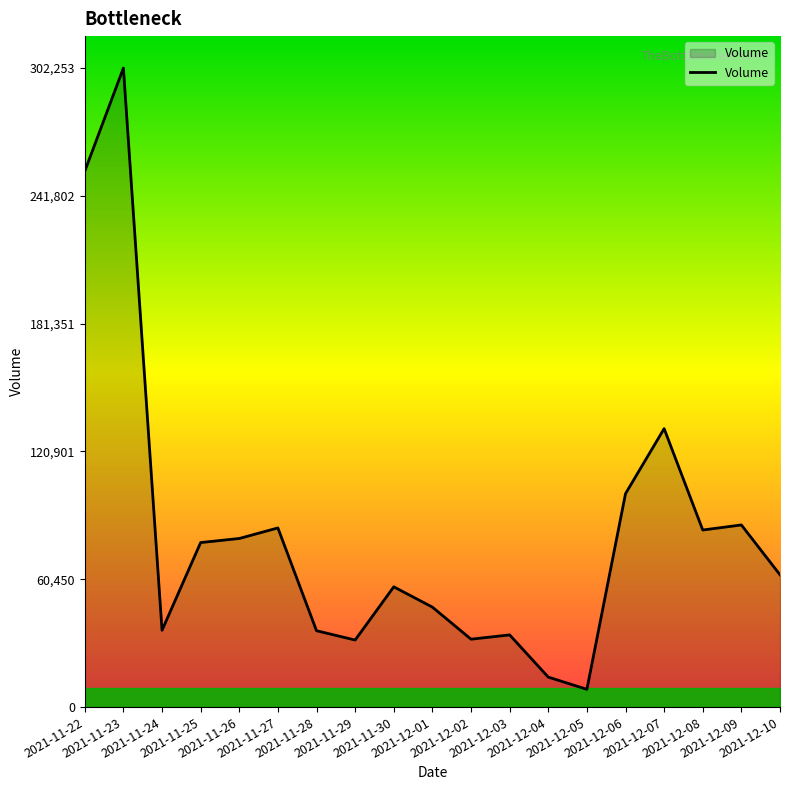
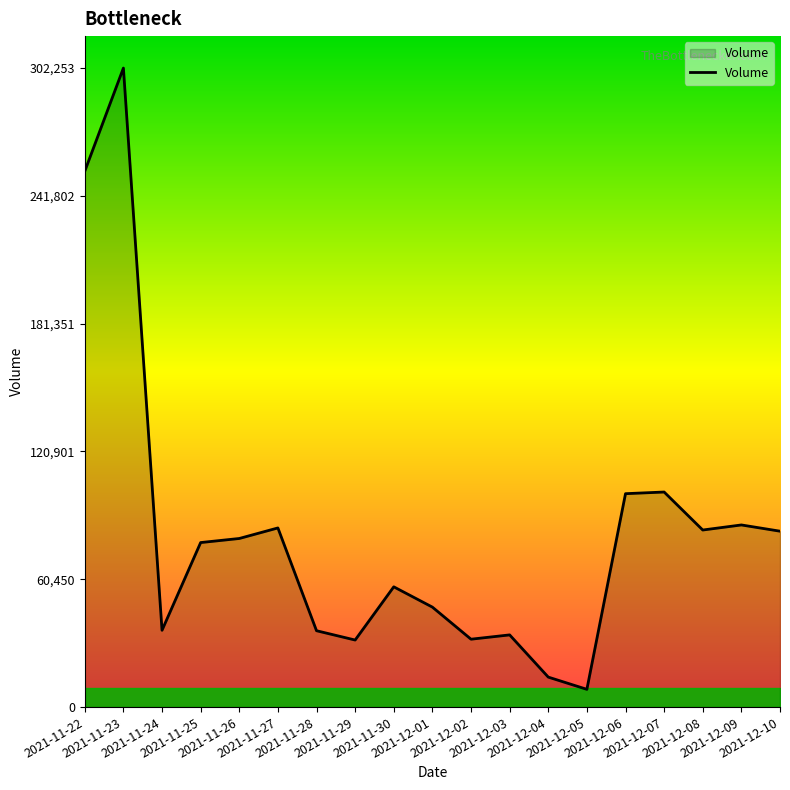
  {
    "Volume": {
      "2021-11-22": "253,000",
      "2021-11-23": "302,000",
      "2021-11-24": "36,000",
      "2021-11-25": "78,000",
      "2021-11-26": "80,000",
      "2021-11-27": "85,000",
      "2021-11-28": "36,000",
      "2021-11-29": "32,000",
      "2021-11-30": "57,000",
      "2021-12-01": "47,000",
      "2021-12-02": "32,000",
      "2021-12-03": "34,000",
      "2021-12-04": "14,000",
      "2021-12-06": "101,000",
-     "2021-12-07": "132,000",
+     "2021-12-07": "102,000",
      "2021-12-08": "84,000",
      "2021-12-09": "86,000",
-     "2021-12-10": "63,000"
+     "2021-12-10": "83,000"
    }
  }
